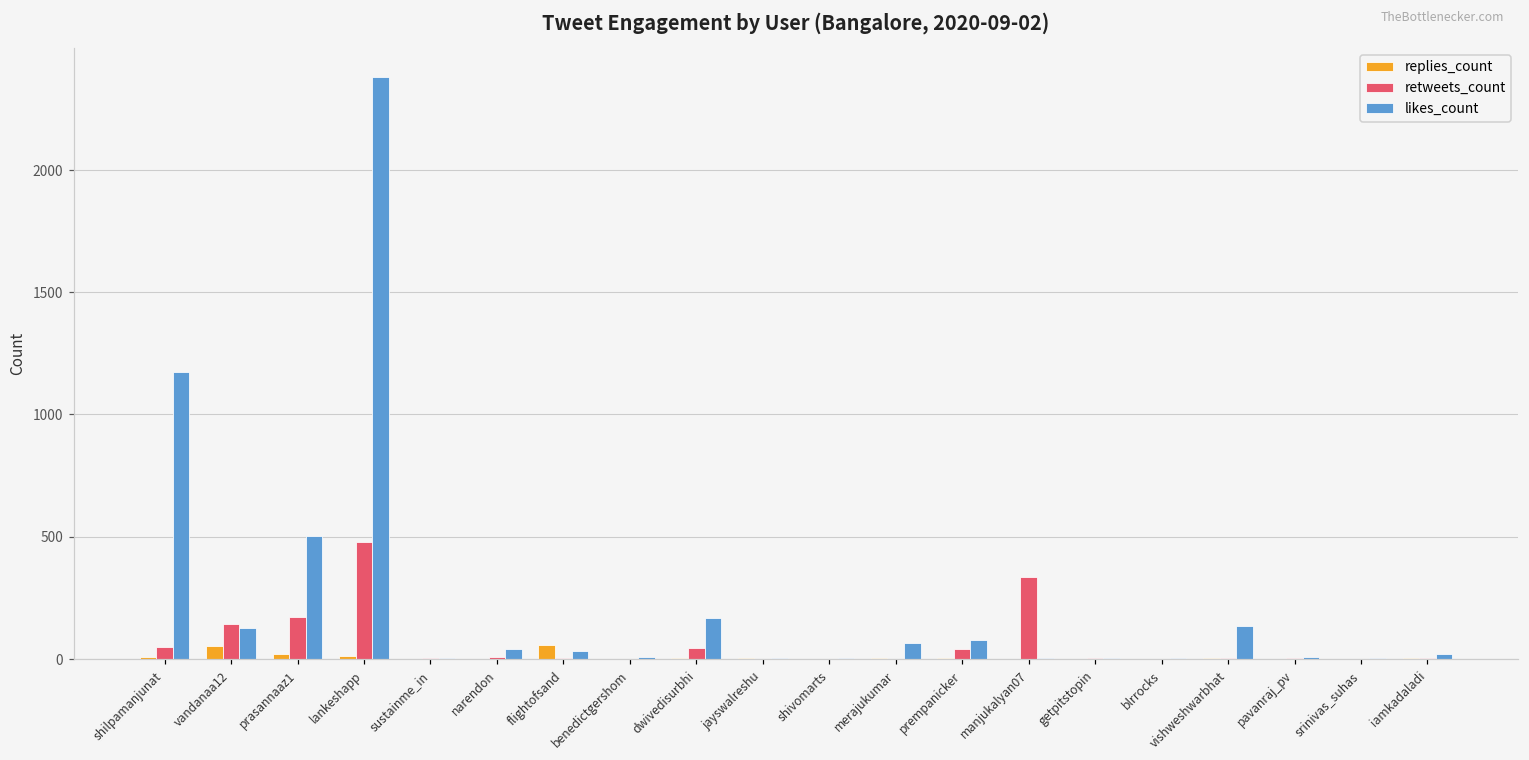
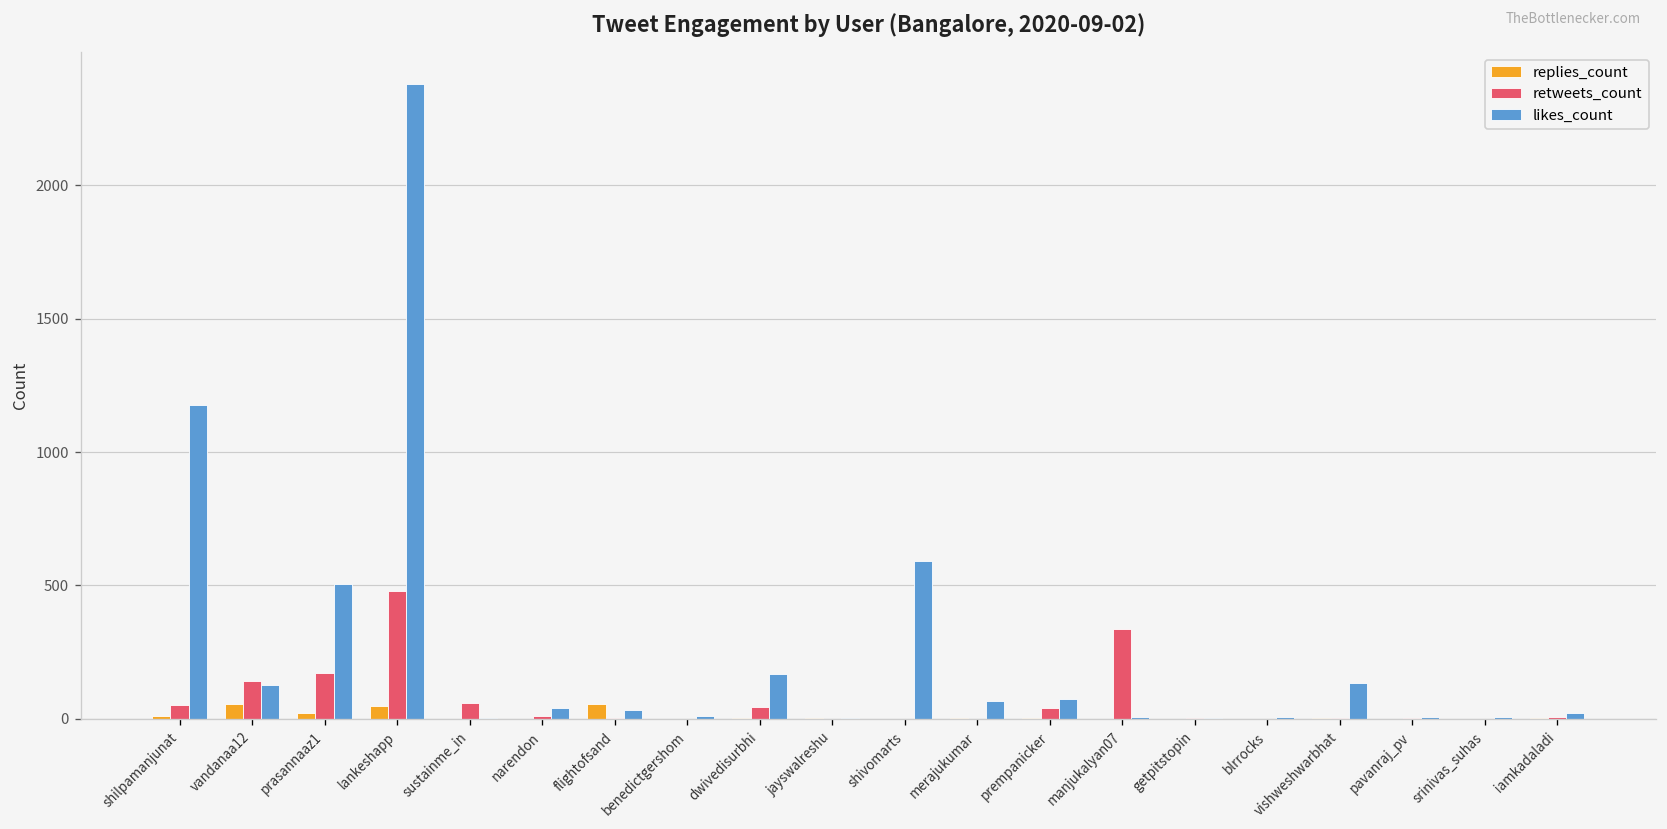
  {
    "replies_count": {
      "vandanaa12": 50,
      "prasannaaz1": 20,
-     "lankeshapp": 10,
+     "lankeshapp": 50,
      "sustainme_in": 0,
      "narendon": 0,
      "flightofsand": 60,
      "benedictgershom": 0,
      "shivomarts": 0,
      "manjukalyan07": 0,
      "getpitstopin": 0,
      "blrrocks": 0,
      "srinivas_suhas": 0
    },
    "retweets_count": {
      "shilpamanjunat": 50,
      "vandanaa12": 140,
      "prasannaaz1": 170,
      "lankeshapp": 480,
-     "sustainme_in": 0,
+     "sustainme_in": 60,
      "benedictgershom": 0,
      "dwivedisurbhi": 40,
      "shivomarts": 0,
      "merajukumar": 0,
      "prempanicker": 40,
      "manjukalyan07": 340,
      "blrrocks": 0,
      "srinivas_suhas": 0
    },
    "likes_count": {
      "shilpamanjunat": 1180,
      "vandanaa12": 130,
      "prasannaaz1": 500,
      "lankeshapp": 2380,
      "narendon": 40,
      "flightofsand": 30,
      "dwivedisurbhi": 170,
-     "shivomarts": 10,
+     "shivomarts": 590,
      "merajukumar": 70,
      "prempanicker": 80,
      "vishweshwarbhat": 130,
      "iamkadaladi": 20
    }
  }
